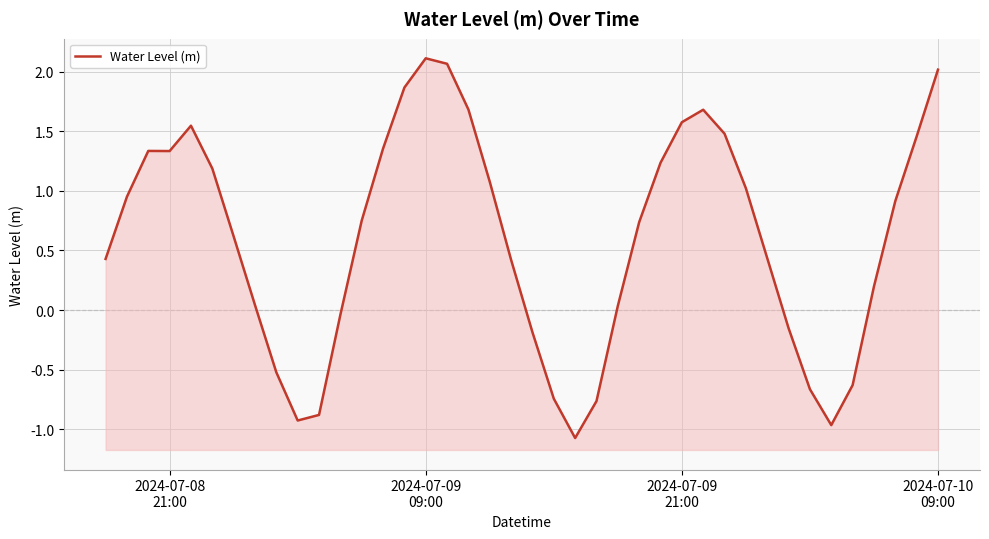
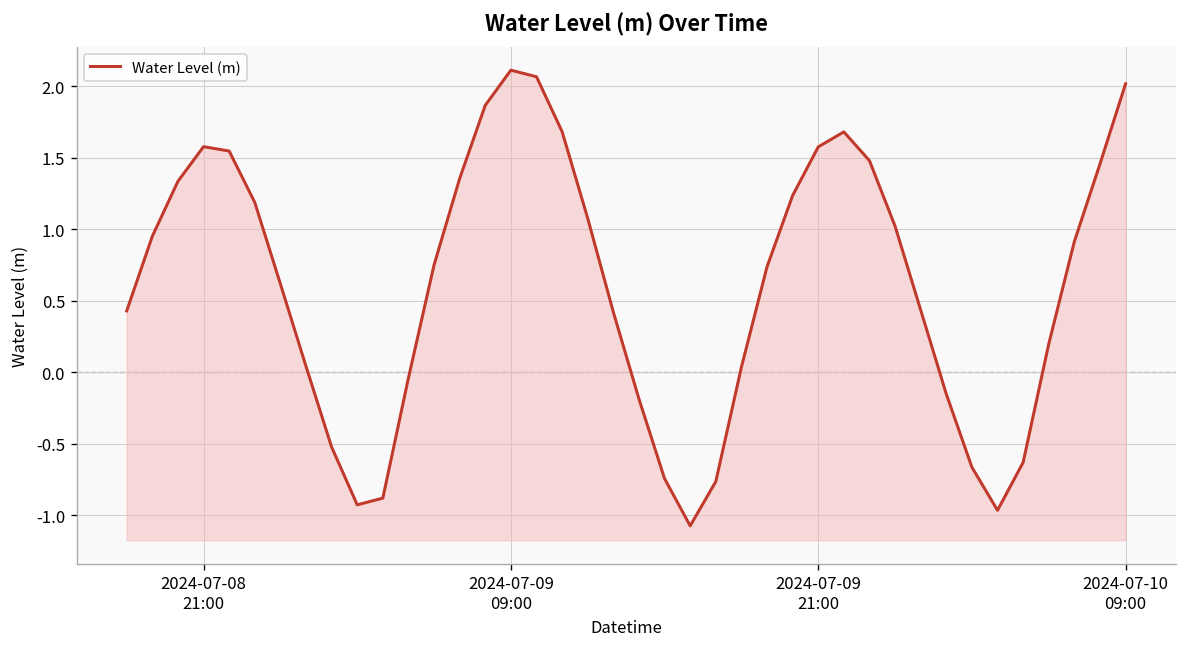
  {
-   "2024-07-08 21:00": 1.33,
+   "2024-07-08 21:00": 1.58,
    "2024-07-09 09:00": 2.11,
    "2024-07-09 21:00": 1.58,
    "2024-07-10 09:00": 2.02
  }
